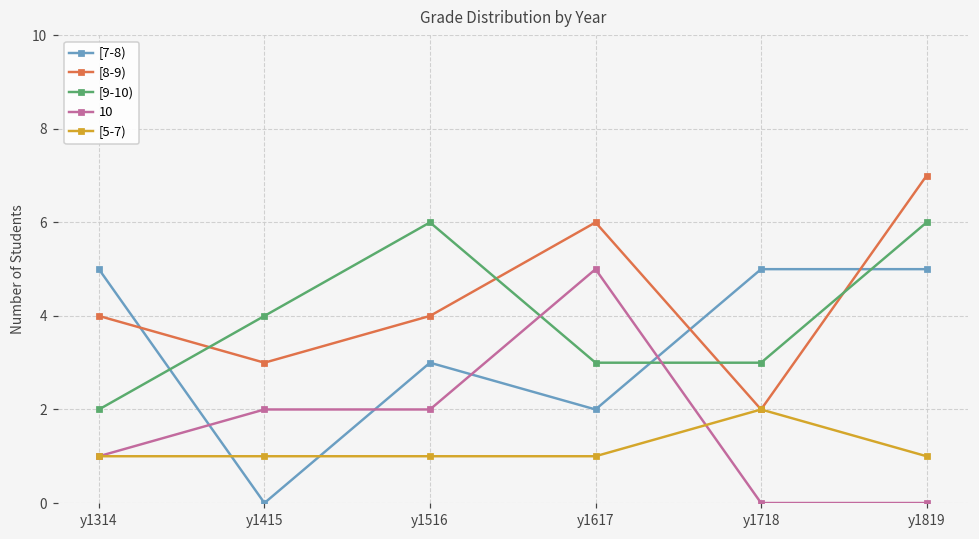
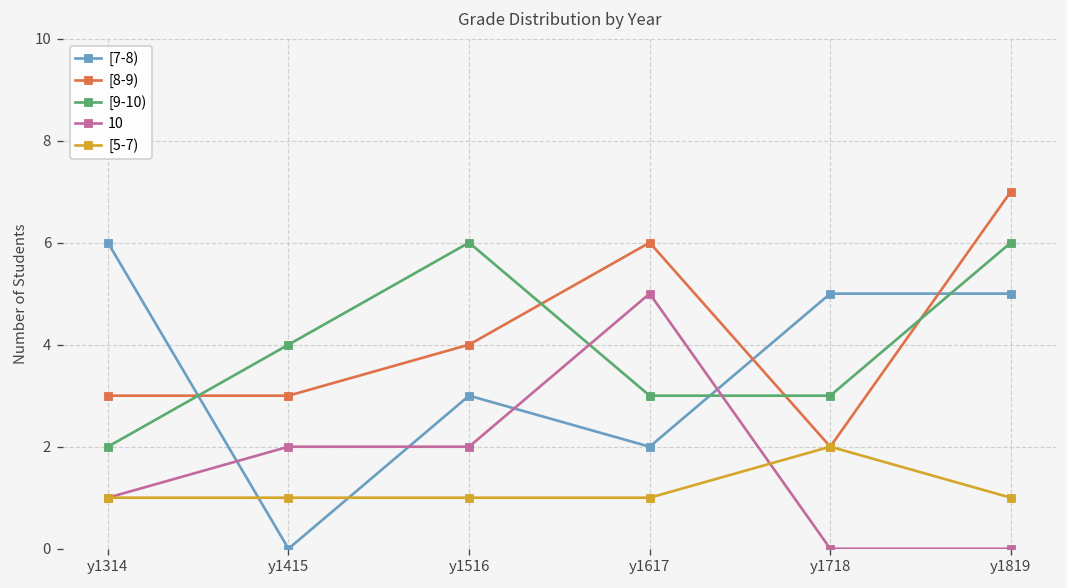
  {
    "[7-8)": {
-     "y1314": 5,
+     "y1314": 6,
      "y1415": 0,
      "y1516": 3,
      "y1617": 2,
      "y1718": 5,
      "y1819": 5
    },
    "[8-9)": {
-     "y1314": 4,
+     "y1314": 3,
      "y1415": 3,
      "y1516": 4,
      "y1617": 6,
      "y1819": 7
    },
    "[9-10)": {
      "y1314": 2,
      "y1415": 4,
      "y1516": 6,
      "y1617": 3,
      "y1718": 3,
      "y1819": 6
    },
    "10": {
      "y1415": 2,
      "y1516": 2,
      "y1617": 5,
      "y1718": 0,
      "y1819": 0
    },
    "[5-7)": {
      "y1415": 1,
      "y1516": 1,
      "y1617": 1,
      "y1819": 1
    }
  }
